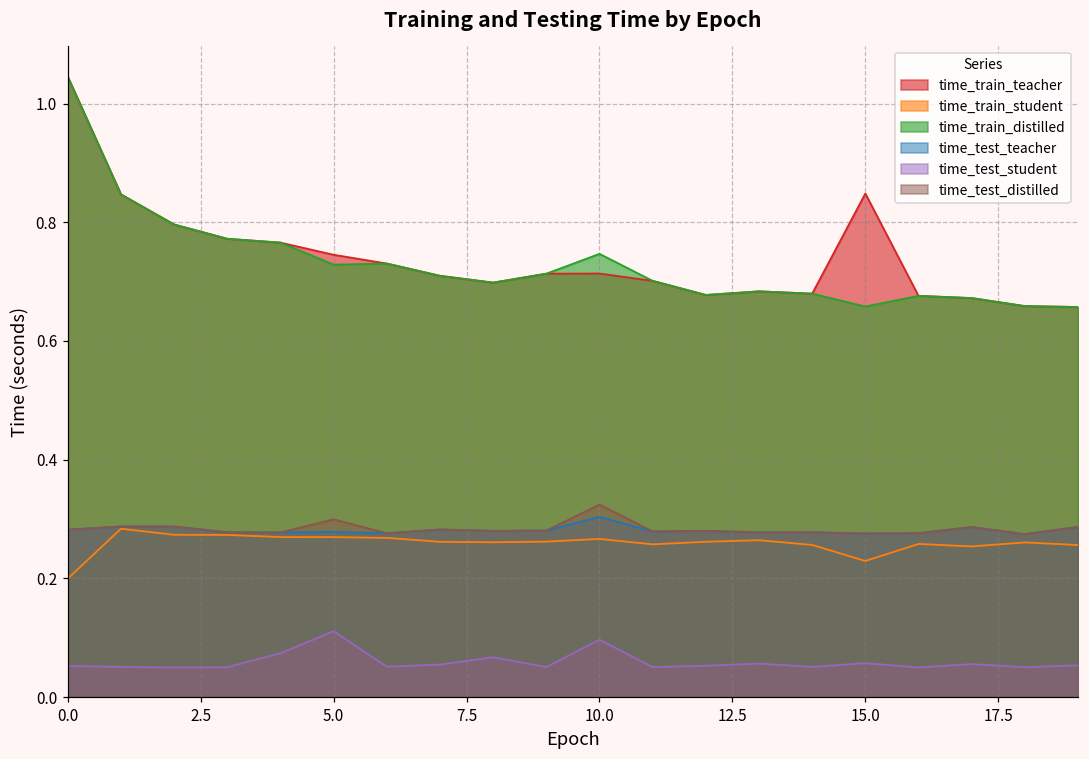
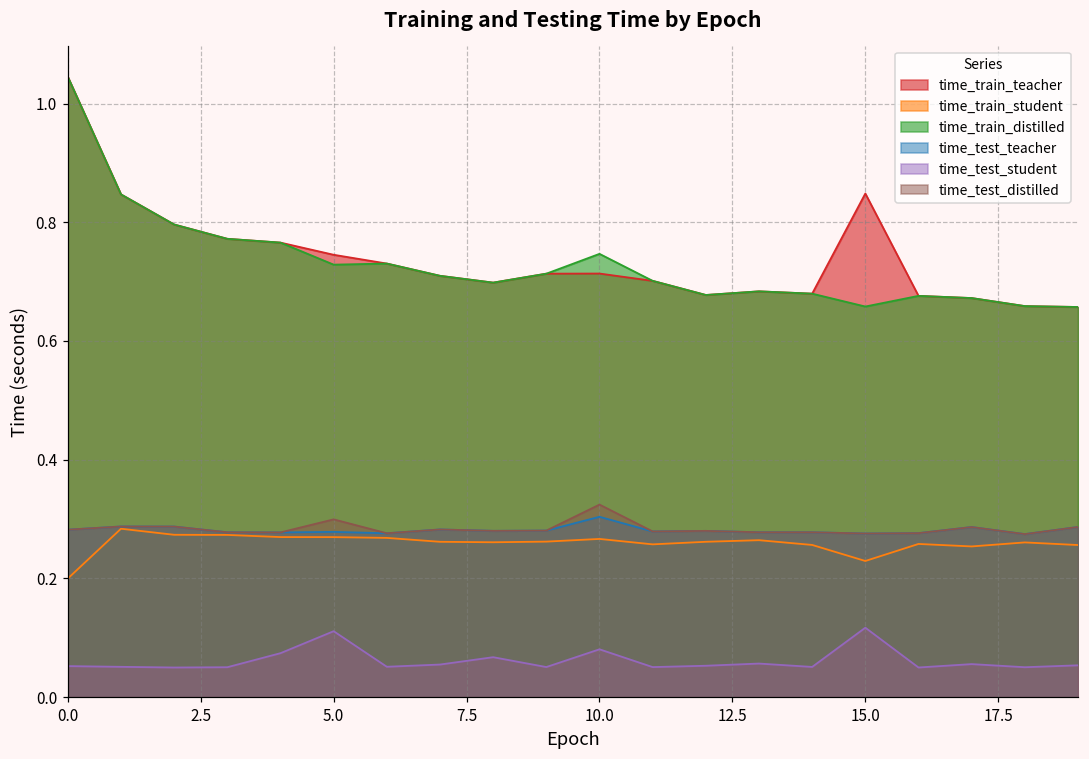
  {
    "time_train_teacher": {
      "5.0": 0.75,
      "10.0": 0.71,
      "15.0": 0.85
    },
    "time_train_student": {
      "0.0": 0.20,
      "5.0": 0.27,
      "10.0": 0.27,
      "15.0": 0.23
    },
    "time_train_distilled": {
      "5.0": 0.73,
      "10.0": 0.75,
      "15.0": 0.66
    },
    "time_test_teacher": {
      "5.0": 0.28,
      "10.0": 0.30
    },
    "time_test_student": {
      "0.0": 0.05,
      "5.0": 0.11,
-     "10.0": 0.10,
-     "15.0": 0.06
+     "10.0": 0.08,
+     "15.0": 0.12
    },
    "time_test_distilled": {
      "5.0": 0.30,
      "10.0": 0.32
    }
  }
